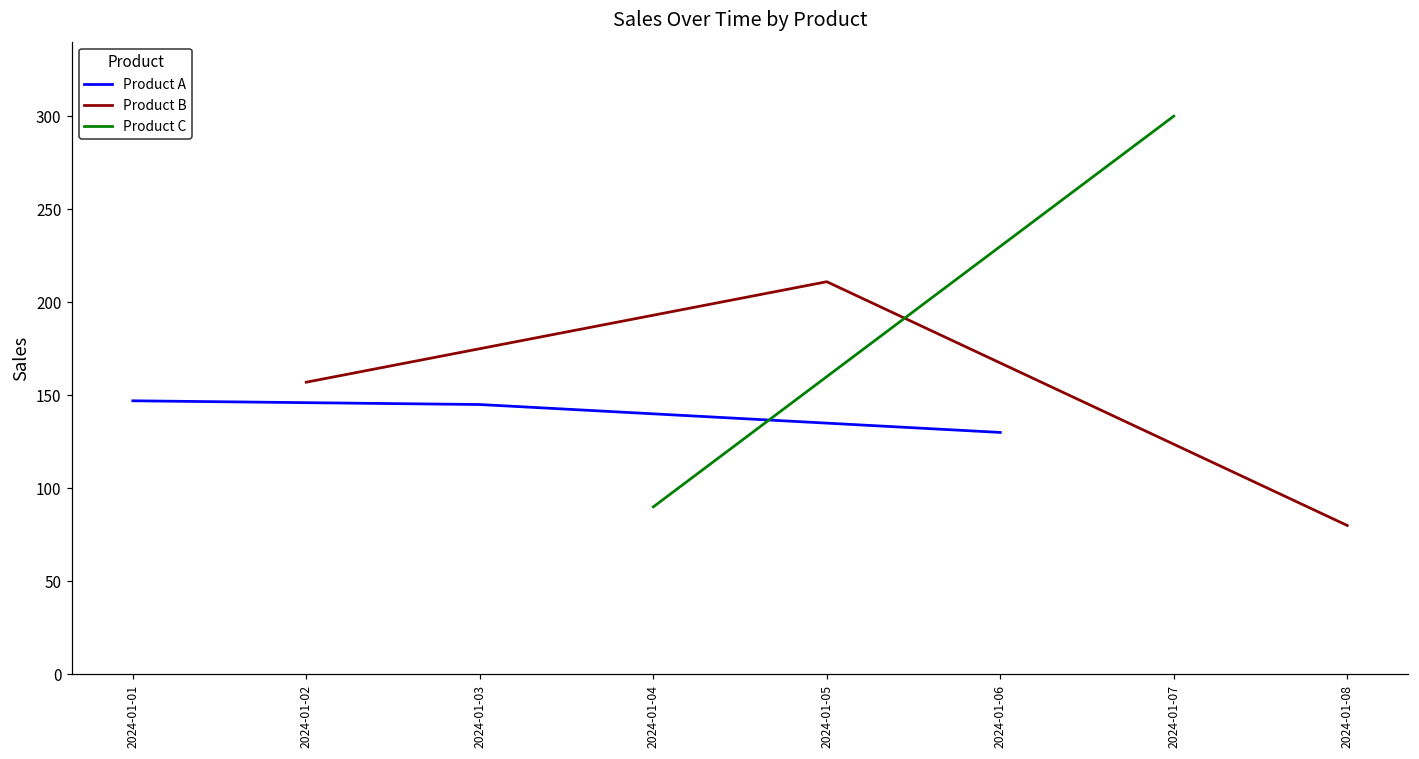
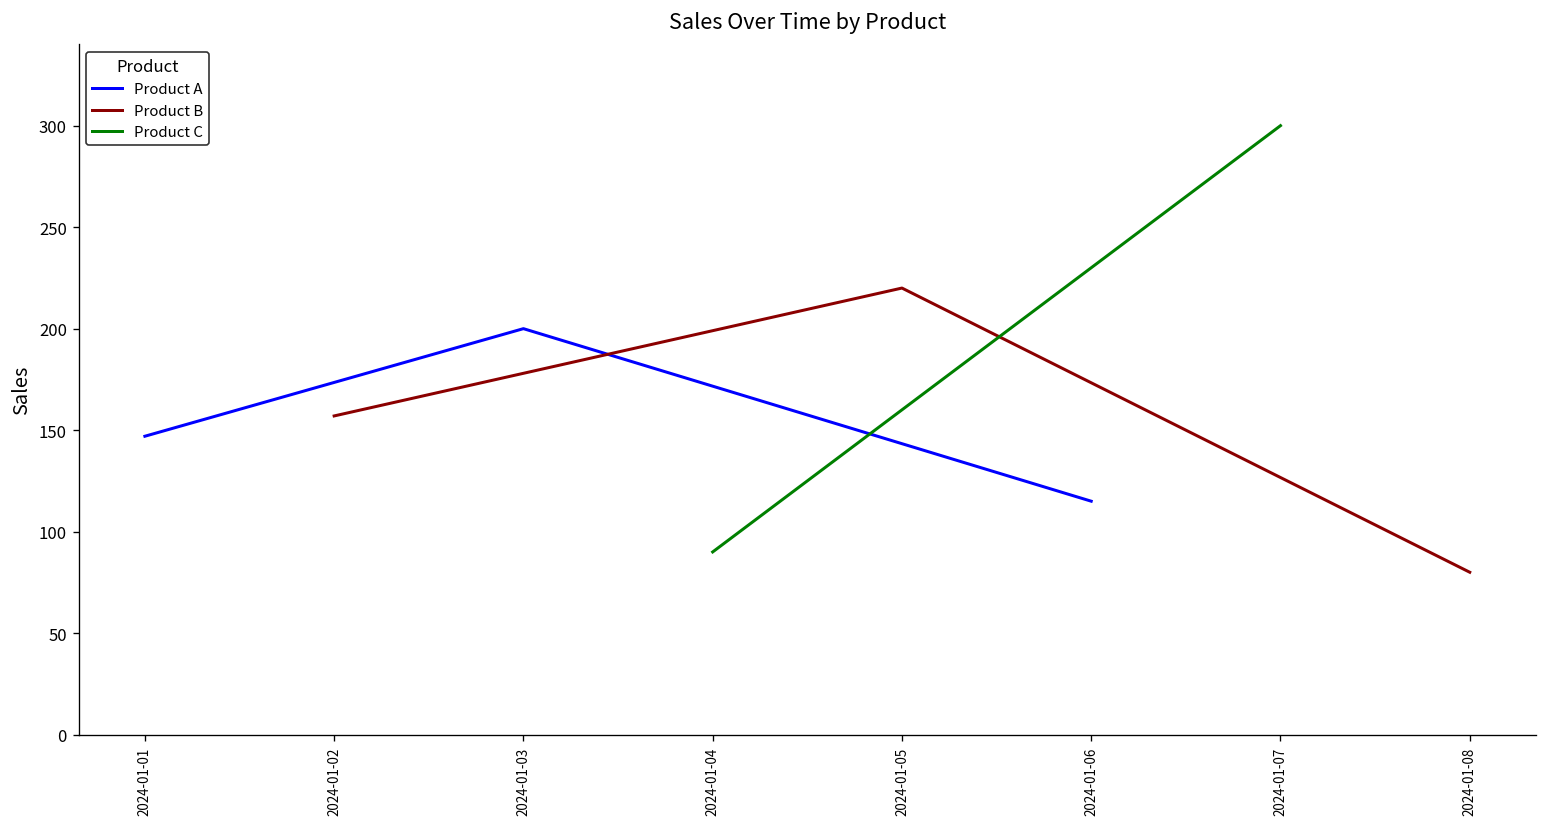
  {
    "Product A": {
      "2024-01-01": 147,
-     "2024-01-03": 145,
-     "2024-01-06": 130
+     "2024-01-03": 200,
+     "2024-01-06": 115
    },
    "Product B": {
      "2024-01-02": 157,
-     "2024-01-05": 211,
+     "2024-01-05": 220,
      "2024-01-08": 80
    },
    "Product C": {
      "2024-01-04": 90,
      "2024-01-07": 300
    }
  }
